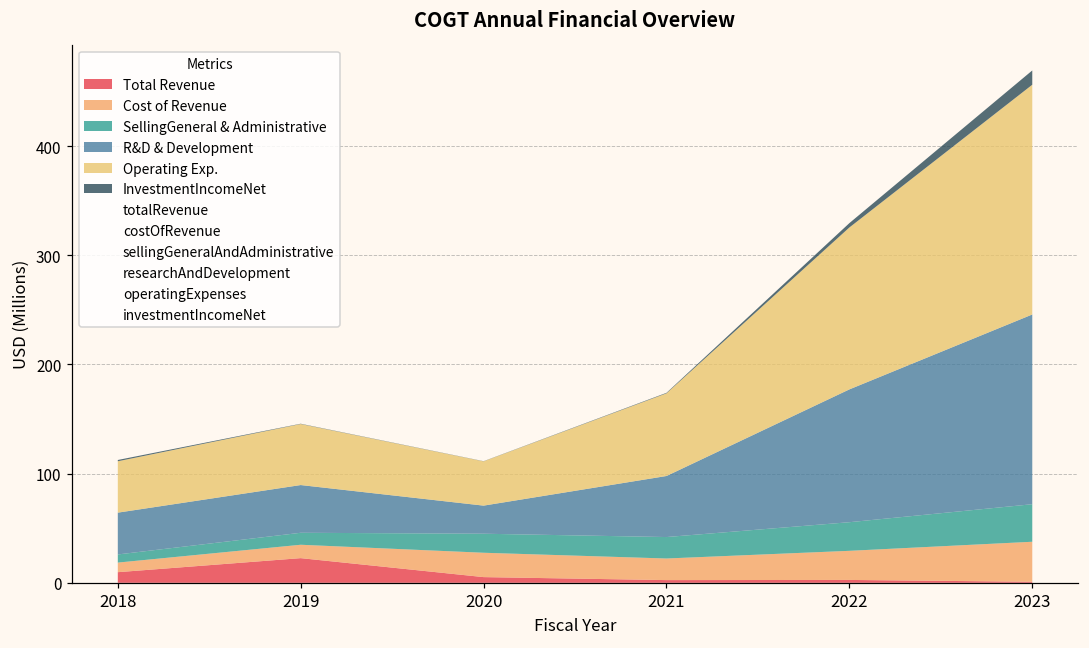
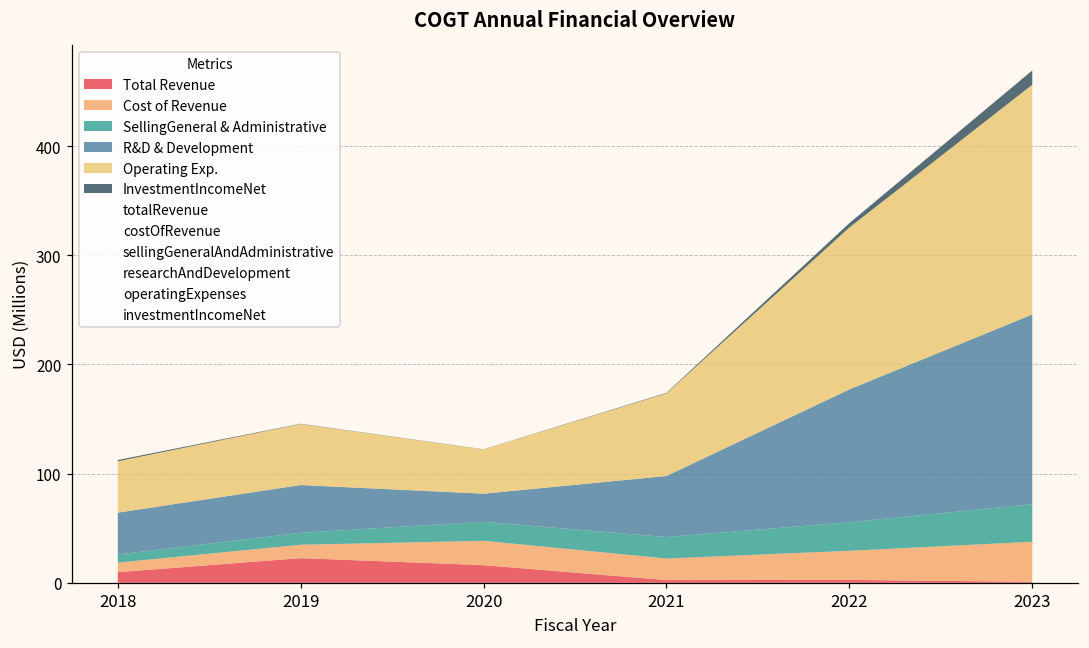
  {
    "Total Revenue": {
      "2018": 10,
      "2019": 20,
-     "2020": 10,
+     "2020": 20,
      "2022": 0
    }
  }
